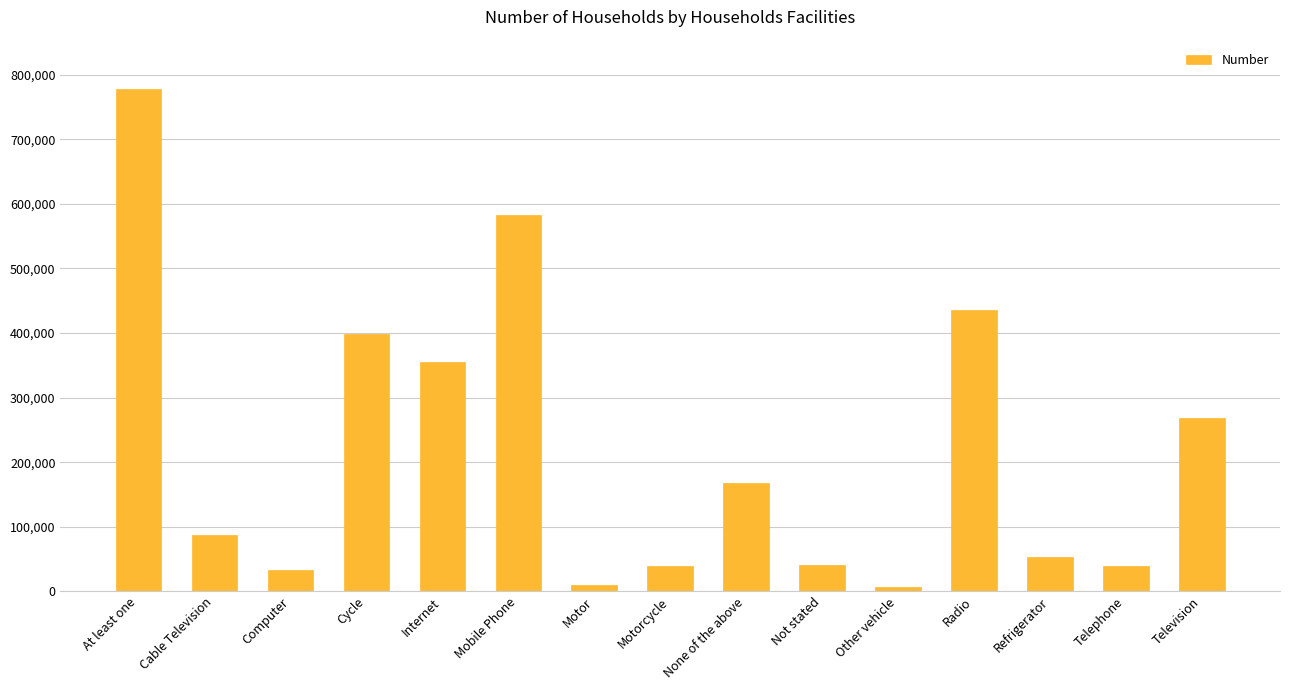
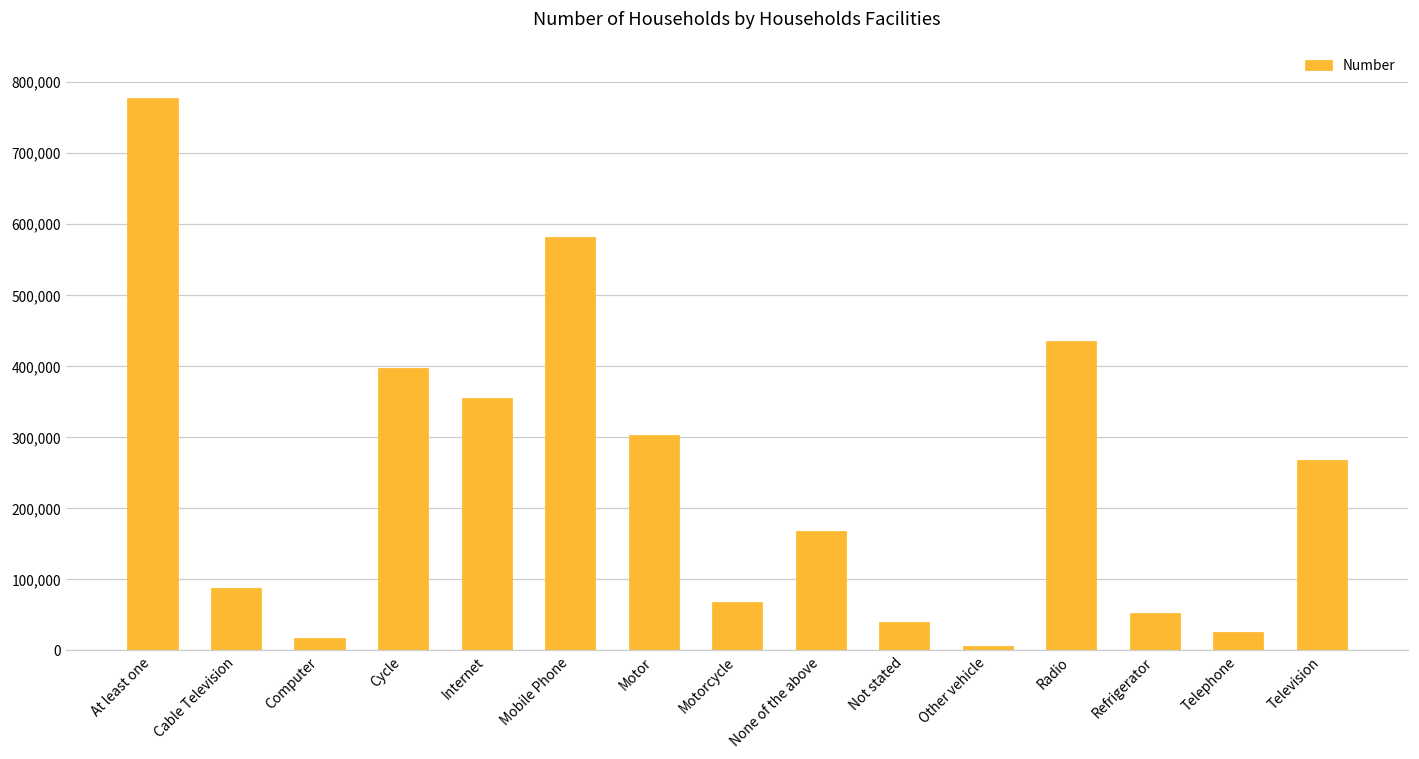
  {
    "At least one": "780,000",
    "Cable Television": "90,000",
-   "Computer": "30,000",
+   "Computer": "20,000",
    "Cycle": "400,000",
    "Internet": "360,000",
    "Mobile Phone": "580,000",
-   "Motor": "10,000",
-   "Motorcycle": "40,000",
+   "Motor": "300,000",
+   "Motorcycle": "70,000",
    "None of the above": "170,000",
    "Not stated": "40,000",
    "Other vehicle": "10,000",
    "Radio": "440,000",
    "Refrigerator": "50,000",
-   "Telephone": "40,000",
+   "Telephone": "30,000",
    "Television": "270,000"
  }
